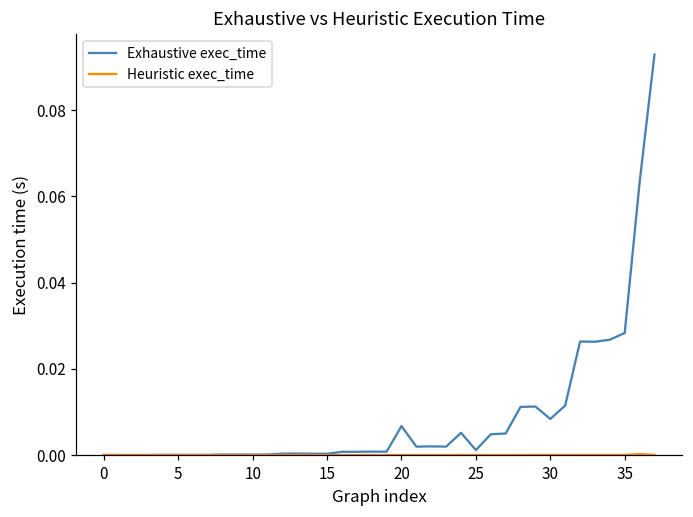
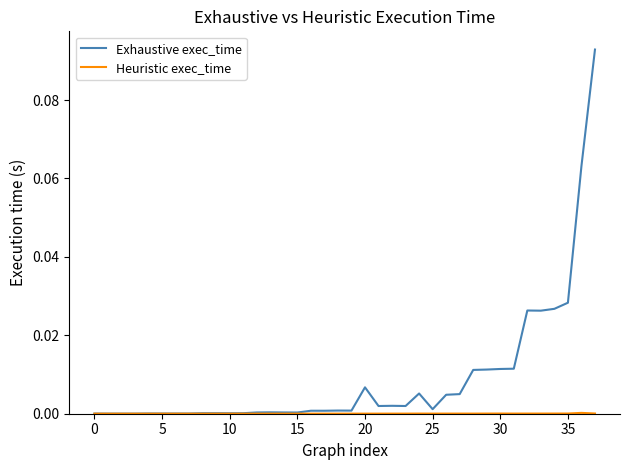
  {
    "Exhaustive exec_time": {
      "20": 0.007,
      "25": 0.001,
-     "30": 0.008,
+     "30": 0.011,
      "35": 0.028
    },
    "Heuristic exec_time": {
      "20": 0.000,
      "25": 0.000,
      "30": 0.000,
      "35": 0.000
    }
  }
